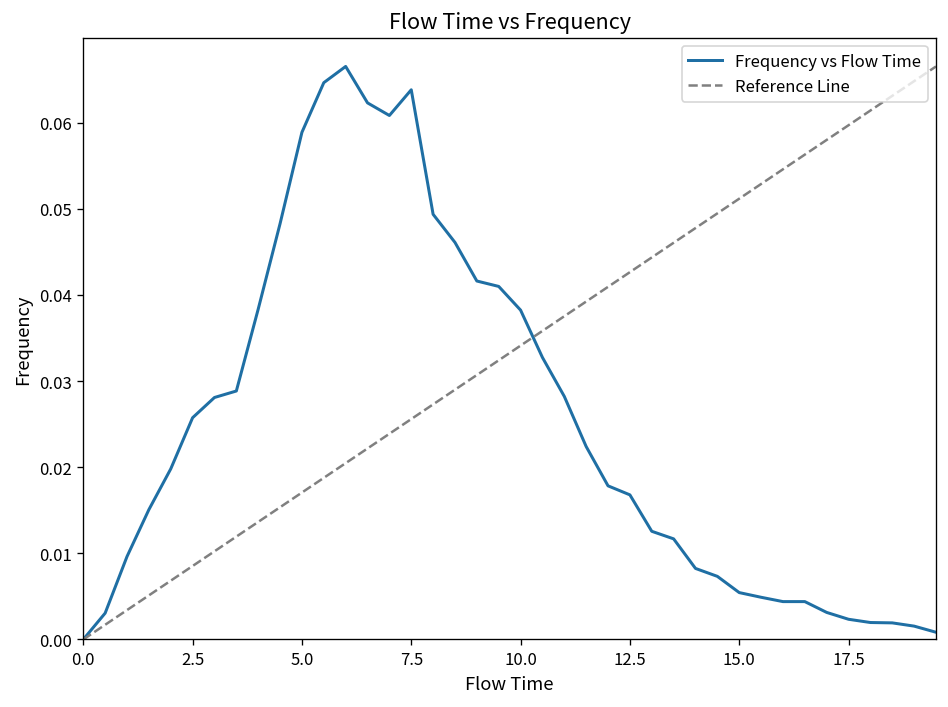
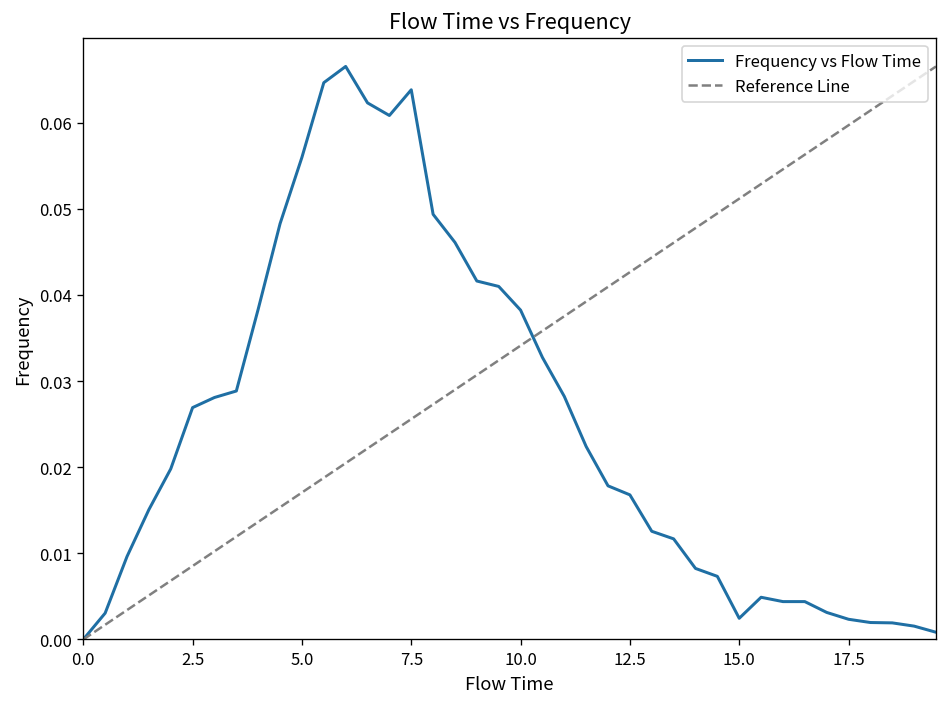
  {
    "Frequency vs Flow Time": {
-     "2.5": 0.026,
-     "5.0": 0.059,
+     "2.5": 0.027,
+     "5.0": 0.056,
      "7.5": 0.064,
      "10.0": 0.038,
      "12.5": 0.017,
-     "15.0": 0.005,
+     "15.0": 0.002,
      "17.5": 0.002
    }
  }
